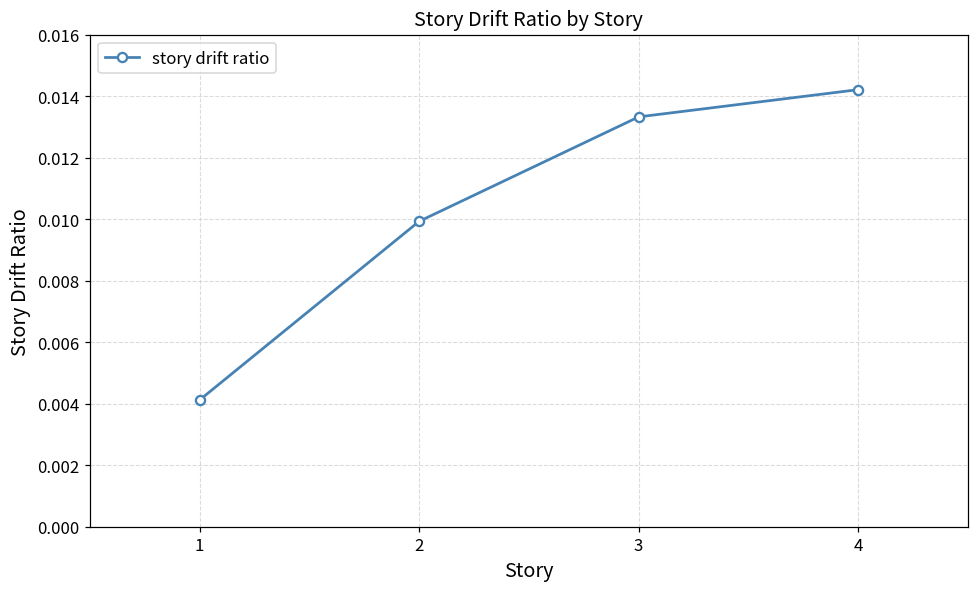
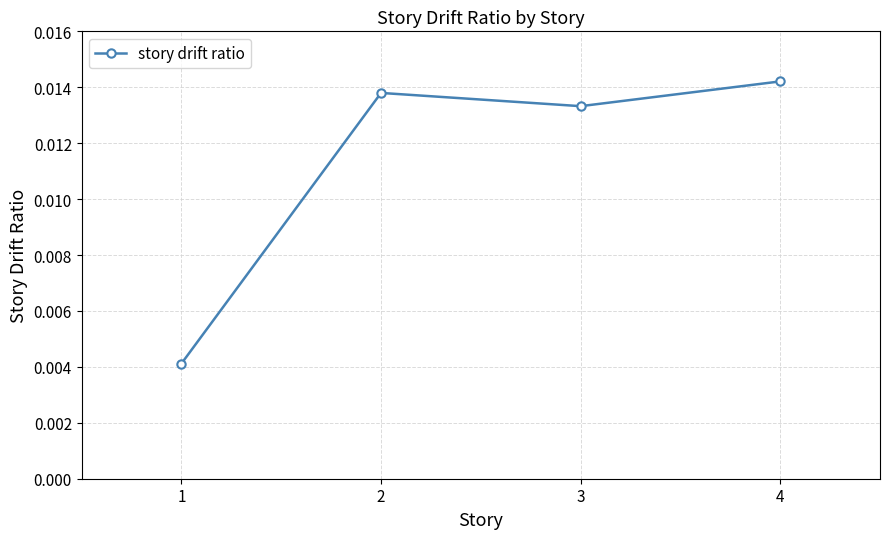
  {
    "1": 0.0041,
-   "2": 0.0099,
+   "2": 0.0138,
    "3": 0.0133,
    "4": 0.0142
  }
